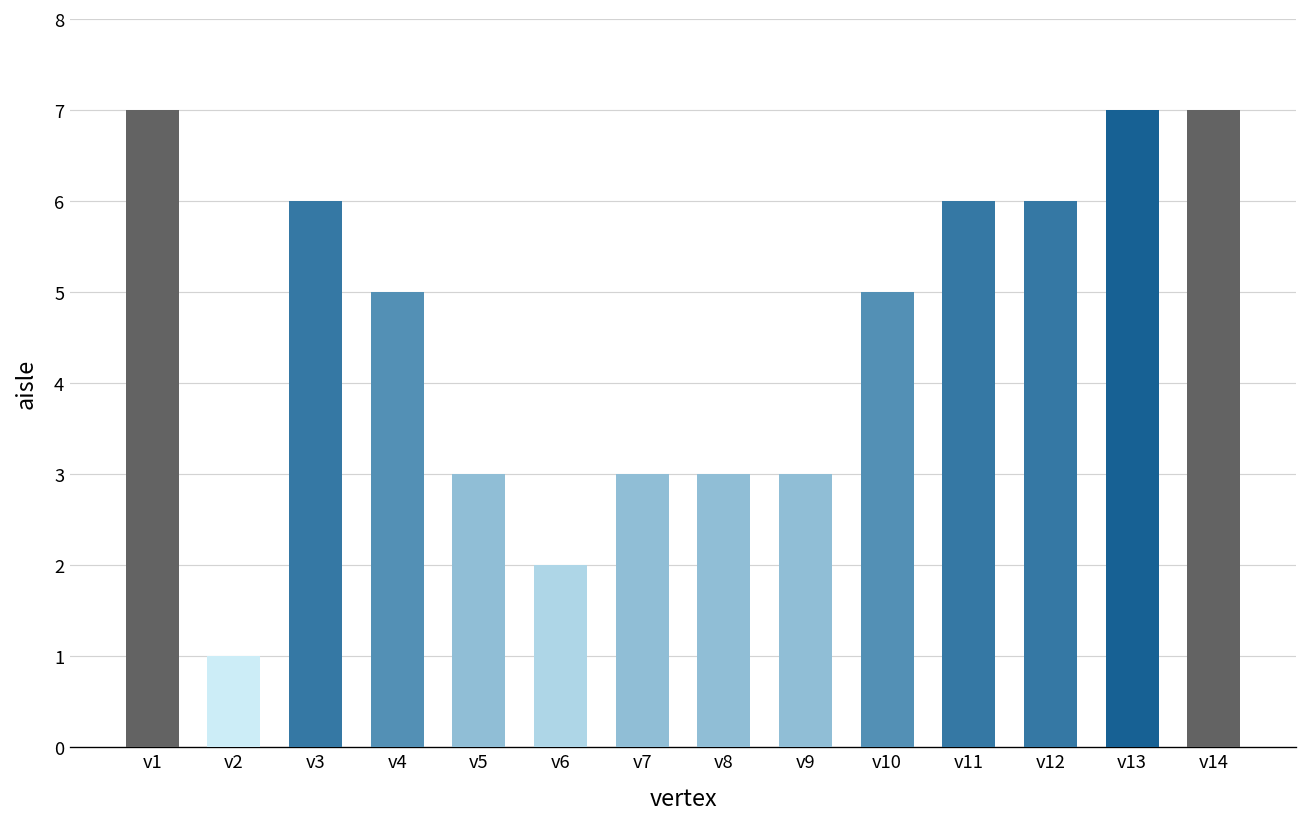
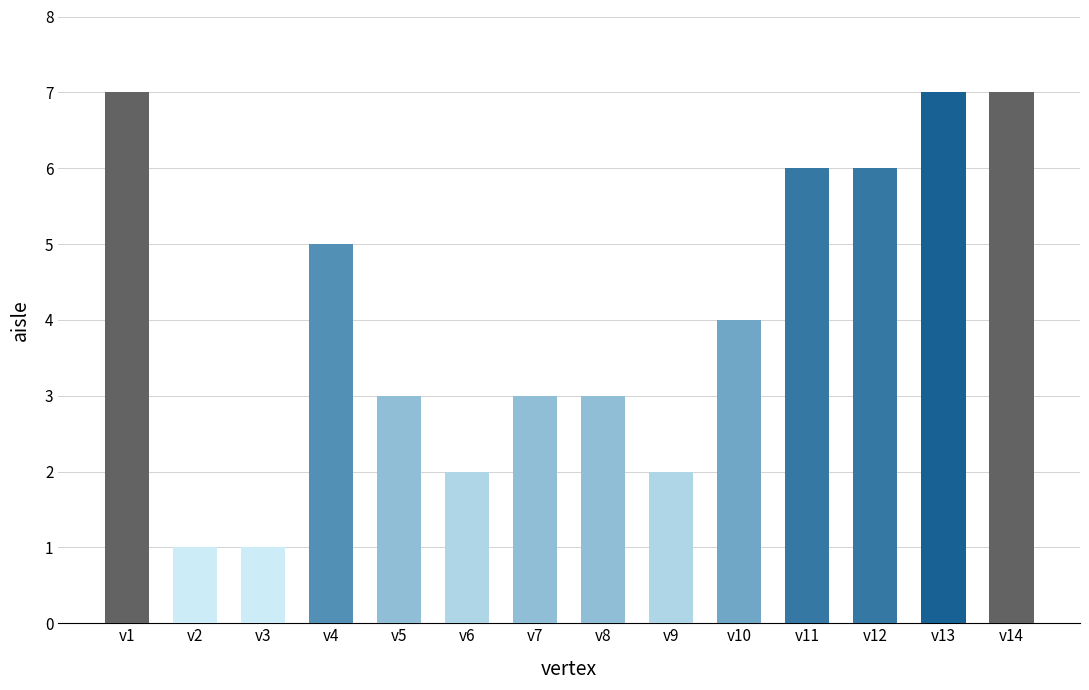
  {
    "v1": 7,
    "v2": 1,
-   "v3": 6,
+   "v3": 1,
    "v4": 5,
    "v5": 3,
    "v6": 2,
    "v7": 3,
    "v8": 3,
-   "v9": 3,
-   "v10": 5,
+   "v9": 2,
+   "v10": 4,
    "v11": 6,
    "v12": 6,
    "v13": 7,
    "v14": 7
  }
